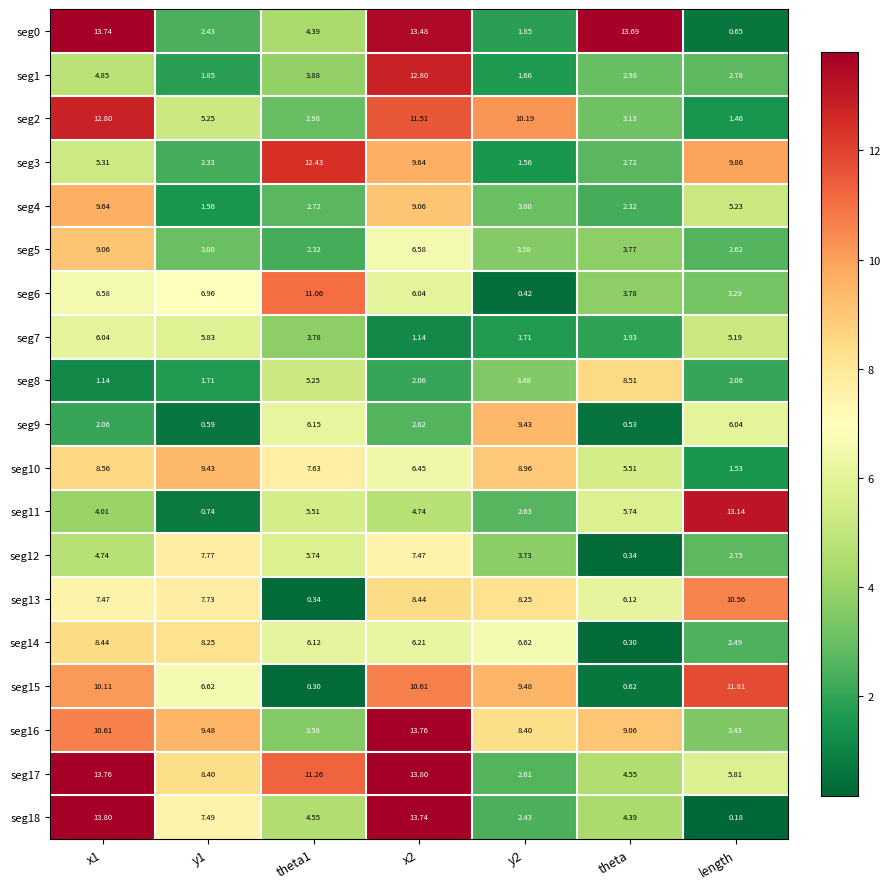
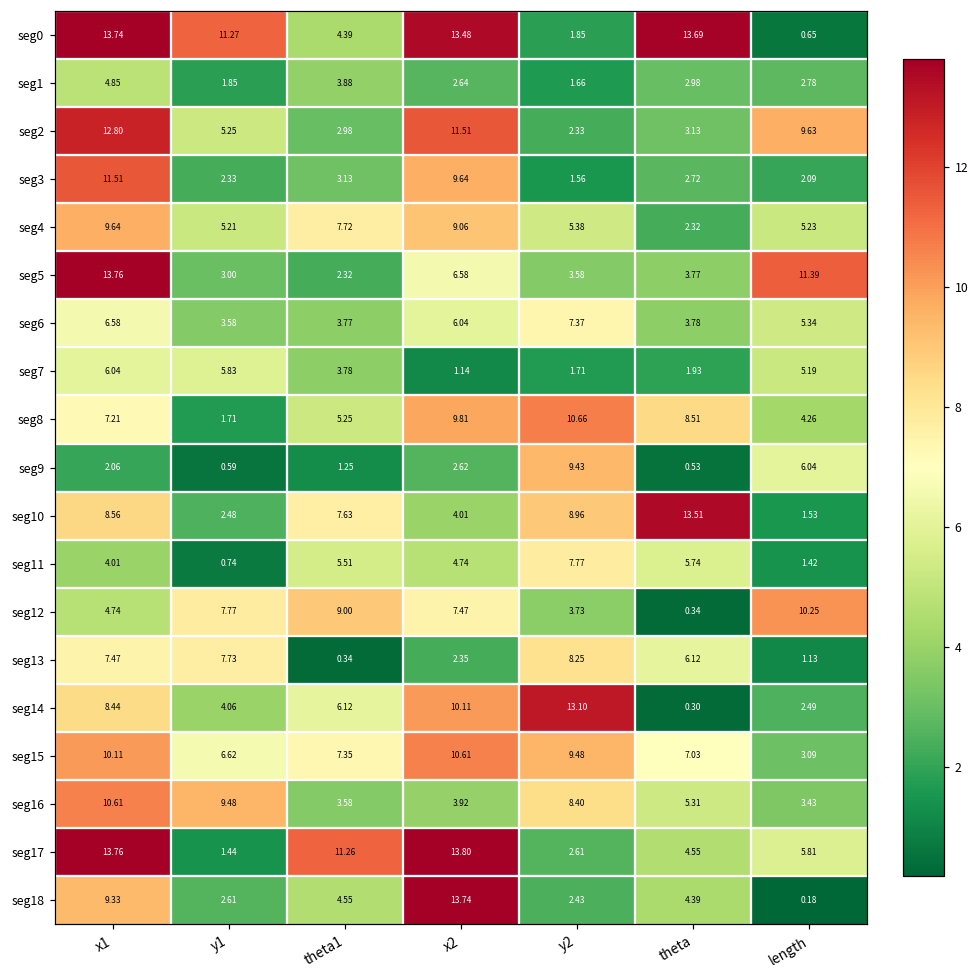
  {
    "seg0": {
      "x1": 13.74,
-     "y1": 2.43,
+     "y1": 11.27,
      "theta1": 4.39,
      "x2": 13.48,
      "y2": 1.85,
      "theta": 13.69,
      "length": 0.65
    },
    "seg1": {
      "x1": 4.85,
      "y1": 1.85,
      "theta1": 3.88,
-     "x2": 12.80,
+     "x2": 2.64,
      "y2": 1.66,
      "theta": 2.98,
      "length": 2.78
    },
    "seg2": {
      "x1": 12.80,
      "y1": 5.25,
      "theta1": 2.98,
      "x2": 11.51,
-     "y2": 10.19,
+     "y2": 2.33,
      "theta": 3.13,
-     "length": 1.46
+     "length": 9.63
    },
    "seg3": {
-     "x1": 5.31,
+     "x1": 11.51,
      "y1": 2.33,
-     "theta1": 12.43,
+     "theta1": 3.13,
      "x2": 9.64,
      "y2": 1.56,
      "theta": 2.72,
-     "length": 9.86
+     "length": 2.09
    },
    "seg4": {
      "x1": 9.64,
-     "y1": 1.56,
-     "theta1": 2.72,
+     "y1": 5.21,
+     "theta1": 7.72,
      "x2": 9.06,
-     "y2": 3.00,
+     "y2": 5.38,
      "theta": 2.32,
      "length": 5.23
    },
    "seg5": {
-     "x1": 9.06,
+     "x1": 13.76,
      "y1": 3.00,
      "theta1": 2.32,
      "x2": 6.58,
      "y2": 3.58,
      "theta": 3.77,
-     "length": 2.62
+     "length": 11.39
    },
    "seg6": {
      "x1": 6.58,
-     "y1": 6.96,
-     "theta1": 11.06,
+     "y1": 3.58,
+     "theta1": 3.77,
      "x2": 6.04,
-     "y2": 0.42,
+     "y2": 7.37,
      "theta": 3.78,
-     "length": 3.29
+     "length": 5.34
    },
    "seg7": {
      "x1": 6.04,
      "y1": 5.83,
      "theta1": 3.78,
      "x2": 1.14,
      "y2": 1.71,
      "theta": 1.93,
      "length": 5.19
    },
    "seg8": {
-     "x1": 1.14,
+     "x1": 7.21,
      "y1": 1.71,
      "theta1": 5.25,
-     "x2": 2.06,
-     "y2": 3.48,
+     "x2": 9.81,
+     "y2": 10.66,
      "theta": 8.51,
-     "length": 2.06
+     "length": 4.26
    },
    "seg9": {
      "x1": 2.06,
      "y1": 0.59,
-     "theta1": 6.15,
+     "theta1": 1.25,
      "x2": 2.62,
      "y2": 9.43,
      "theta": 0.53,
      "length": 6.04
    },
    "seg10": {
      "x1": 8.56,
-     "y1": 9.43,
+     "y1": 2.48,
      "theta1": 7.63,
-     "x2": 6.45,
+     "x2": 4.01,
      "y2": 8.96,
-     "theta": 5.51,
+     "theta": 13.51,
      "length": 1.53
    },
    "seg11": {
      "x1": 4.01,
      "y1": 0.74,
      "theta1": 5.51,
      "x2": 4.74,
-     "y2": 2.63,
+     "y2": 7.77,
      "theta": 5.74,
-     "length": 13.14
+     "length": 1.42
    },
    "seg12": {
      "x1": 4.74,
      "y1": 7.77,
-     "theta1": 5.74,
+     "theta1": 9.00,
      "x2": 7.47,
      "y2": 3.73,
      "theta": 0.34,
-     "length": 2.75
+     "length": 10.25
    },
    "seg13": {
      "x1": 7.47,
      "y1": 7.73,
      "theta1": 0.34,
-     "x2": 8.44,
+     "x2": 2.35,
      "y2": 8.25,
      "theta": 6.12,
-     "length": 10.56
+     "length": 1.13
    },
    "seg14": {
      "x1": 8.44,
-     "y1": 8.25,
+     "y1": 4.06,
      "theta1": 6.12,
-     "x2": 6.21,
-     "y2": 6.62,
+     "x2": 10.11,
+     "y2": 13.10,
      "theta": 0.30,
      "length": 2.49
    },
    "seg15": {
      "x1": 10.11,
      "y1": 6.62,
-     "theta1": 0.30,
+     "theta1": 7.35,
      "x2": 10.61,
      "y2": 9.48,
-     "theta": 0.62,
-     "length": 11.81
+     "theta": 7.03,
+     "length": 3.09
    },
    "seg16": {
      "x1": 10.61,
      "y1": 9.48,
      "theta1": 3.58,
-     "x2": 13.76,
+     "x2": 3.92,
      "y2": 8.40,
-     "theta": 9.06,
+     "theta": 5.31,
      "length": 3.43
    },
    "seg17": {
      "x1": 13.76,
-     "y1": 8.40,
+     "y1": 1.44,
      "theta1": 11.26,
      "x2": 13.80,
      "y2": 2.61,
      "theta": 4.55,
      "length": 5.81
    },
    "seg18": {
-     "x1": 13.80,
-     "y1": 7.49,
+     "x1": 9.33,
+     "y1": 2.61,
      "theta1": 4.55,
      "x2": 13.74,
      "y2": 2.43,
      "theta": 4.39,
      "length": 0.18
    }
  }
